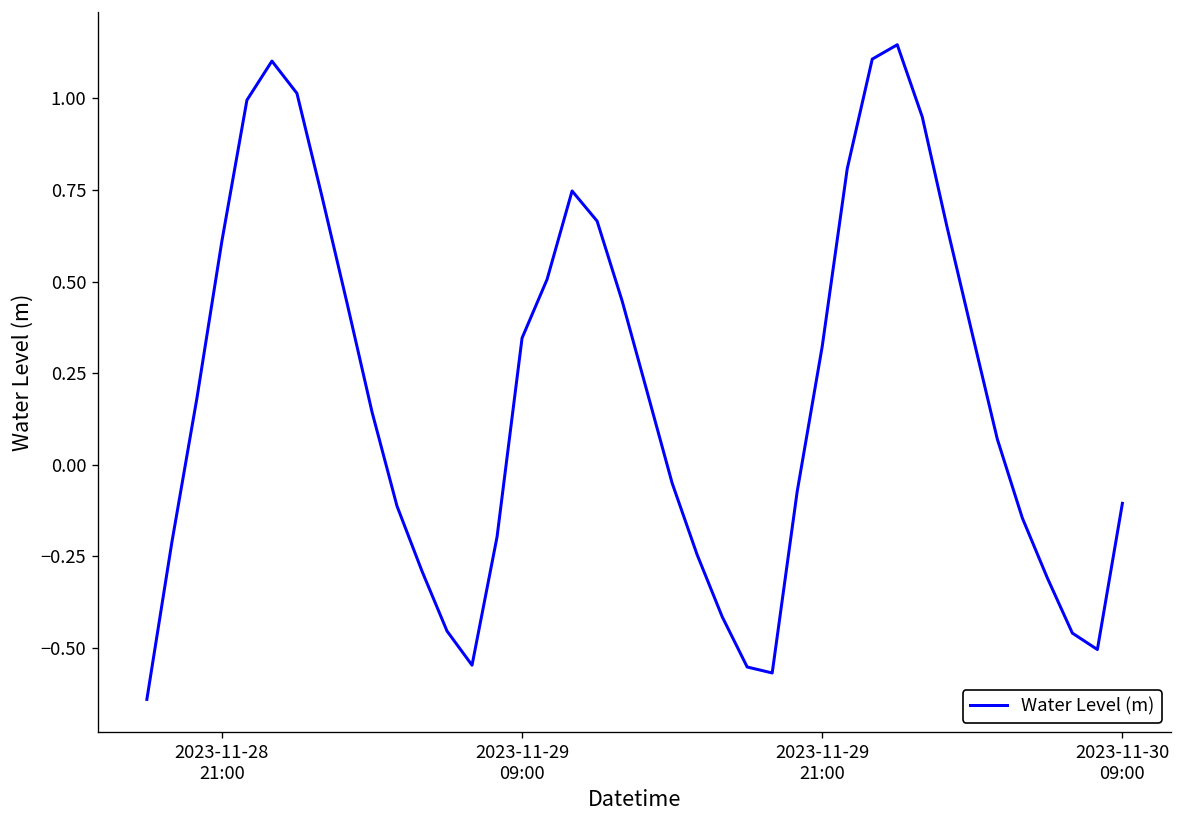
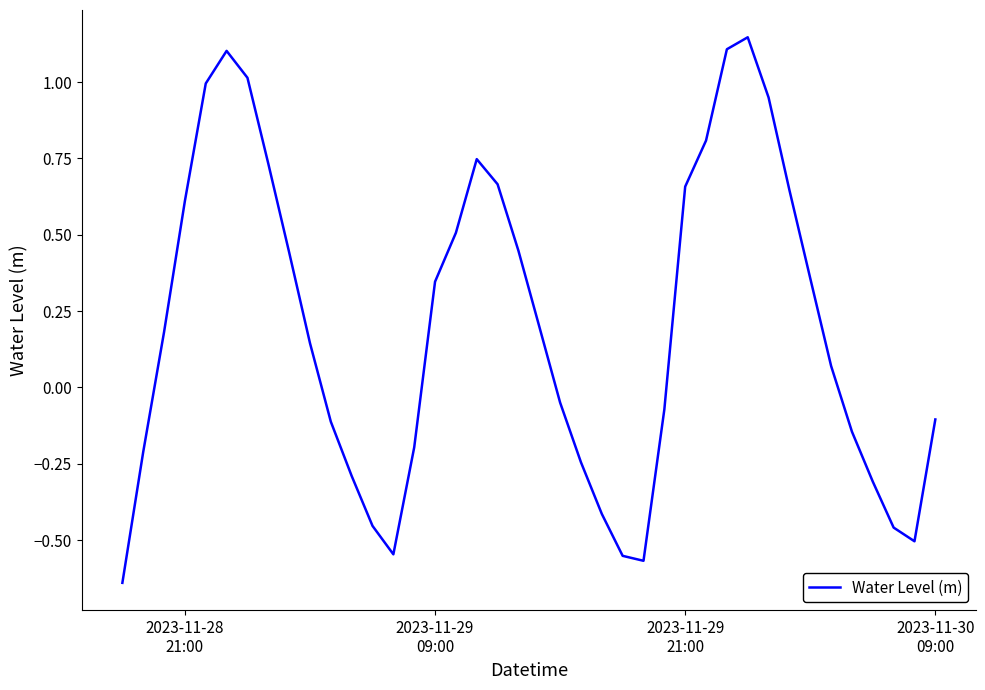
  {
    "2023-11-28 21:00": 0.61,
    "2023-11-29 09:00": 0.35,
-   "2023-11-29 21:00": 0.32,
+   "2023-11-29 21:00": 0.66,
    "2023-11-30 09:00": -0.11
  }
